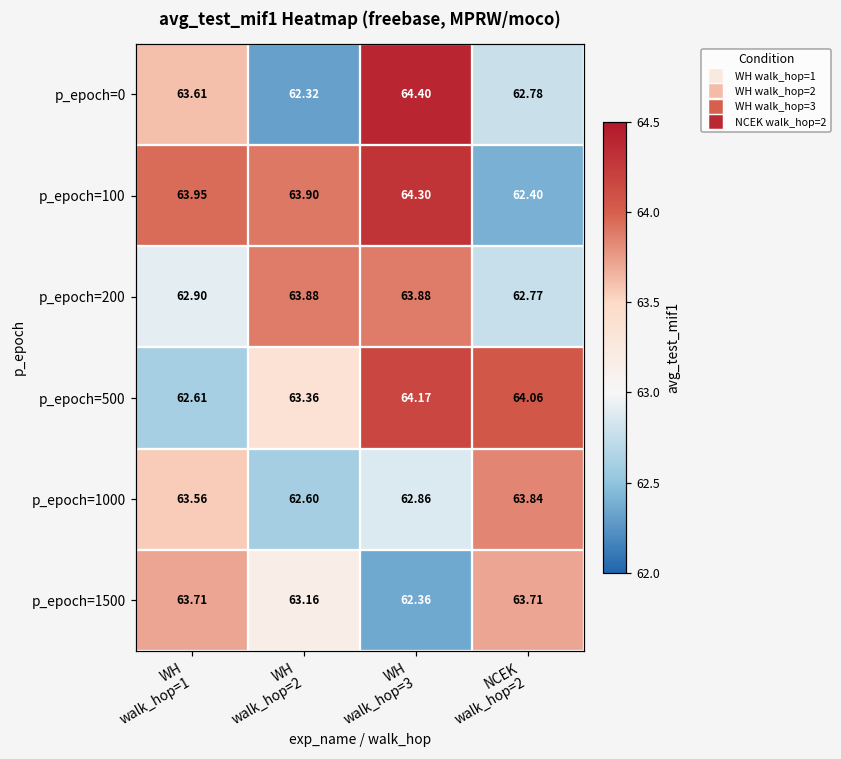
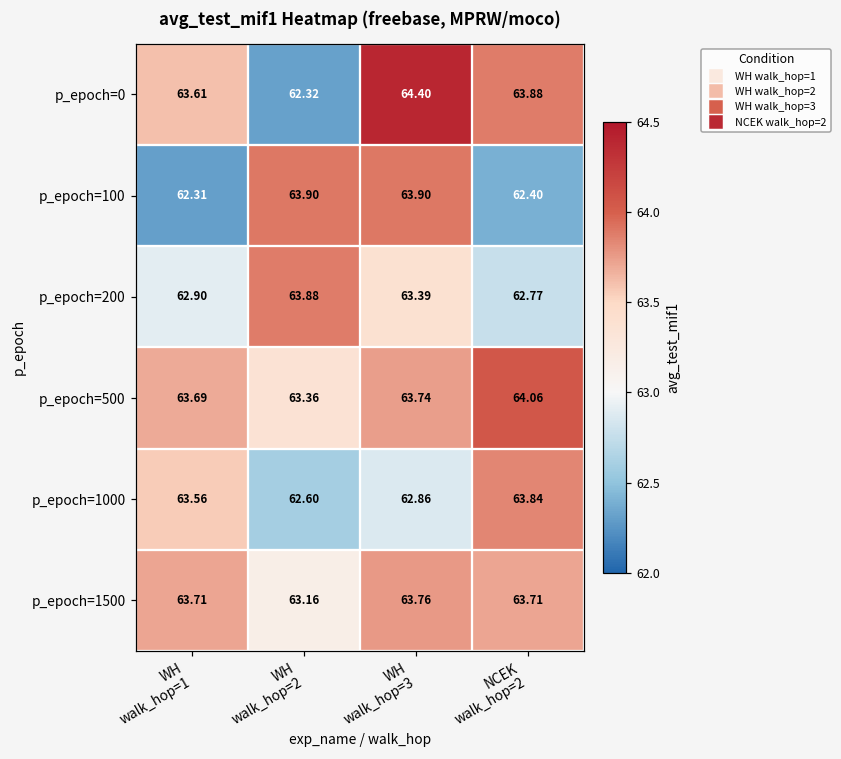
  {
    "p_epoch=0": {
      "WH walk_hop=1": 63.61,
      "WH walk_hop=2": 62.32,
      "WH walk_hop=3": 64.40,
-     "NCEK walk_hop=2": 62.78
+     "NCEK walk_hop=2": 63.88
    },
    "p_epoch=100": {
-     "WH walk_hop=1": 63.95,
+     "WH walk_hop=1": 62.31,
      "WH walk_hop=2": 63.90,
-     "WH walk_hop=3": 64.30,
+     "WH walk_hop=3": 63.90,
      "NCEK walk_hop=2": 62.40
    },
    "p_epoch=200": {
      "WH walk_hop=1": 62.90,
      "WH walk_hop=2": 63.88,
-     "WH walk_hop=3": 63.88,
+     "WH walk_hop=3": 63.39,
      "NCEK walk_hop=2": 62.77
    },
    "p_epoch=500": {
-     "WH walk_hop=1": 62.61,
+     "WH walk_hop=1": 63.69,
      "WH walk_hop=2": 63.36,
-     "WH walk_hop=3": 64.17,
+     "WH walk_hop=3": 63.74,
      "NCEK walk_hop=2": 64.06
    },
    "p_epoch=1000": {
      "WH walk_hop=1": 63.56,
      "WH walk_hop=2": 62.60,
      "WH walk_hop=3": 62.86,
      "NCEK walk_hop=2": 63.84
    },
    "p_epoch=1500": {
      "WH walk_hop=1": 63.71,
      "WH walk_hop=2": 63.16,
-     "WH walk_hop=3": 62.36,
+     "WH walk_hop=3": 63.76,
      "NCEK walk_hop=2": 63.71
    }
  }
